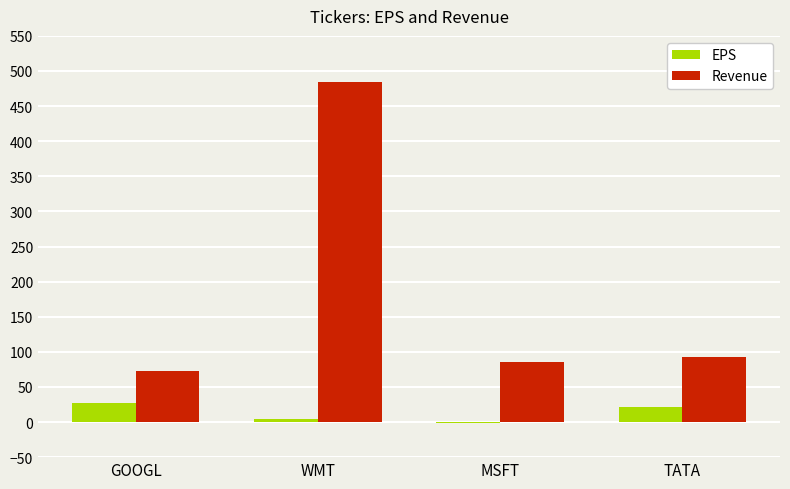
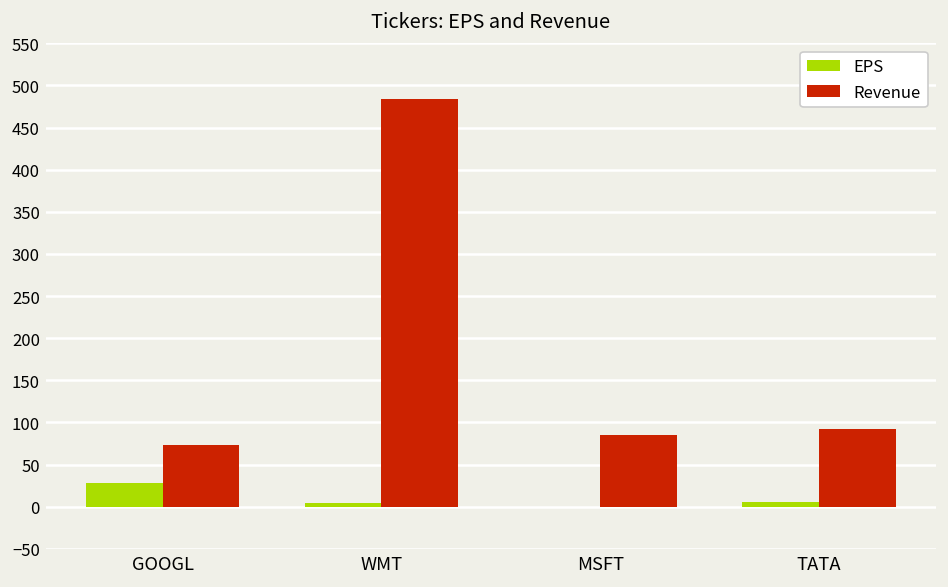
  {
    "EPS": {
      "GOOGL": 30,
      "WMT": 0,
-     "TATA": 20
+     "TATA": 10
    },
    "Revenue": {
      "GOOGL": 70,
      "WMT": 480,
      "MSFT": 90,
      "TATA": 90
    }
  }
